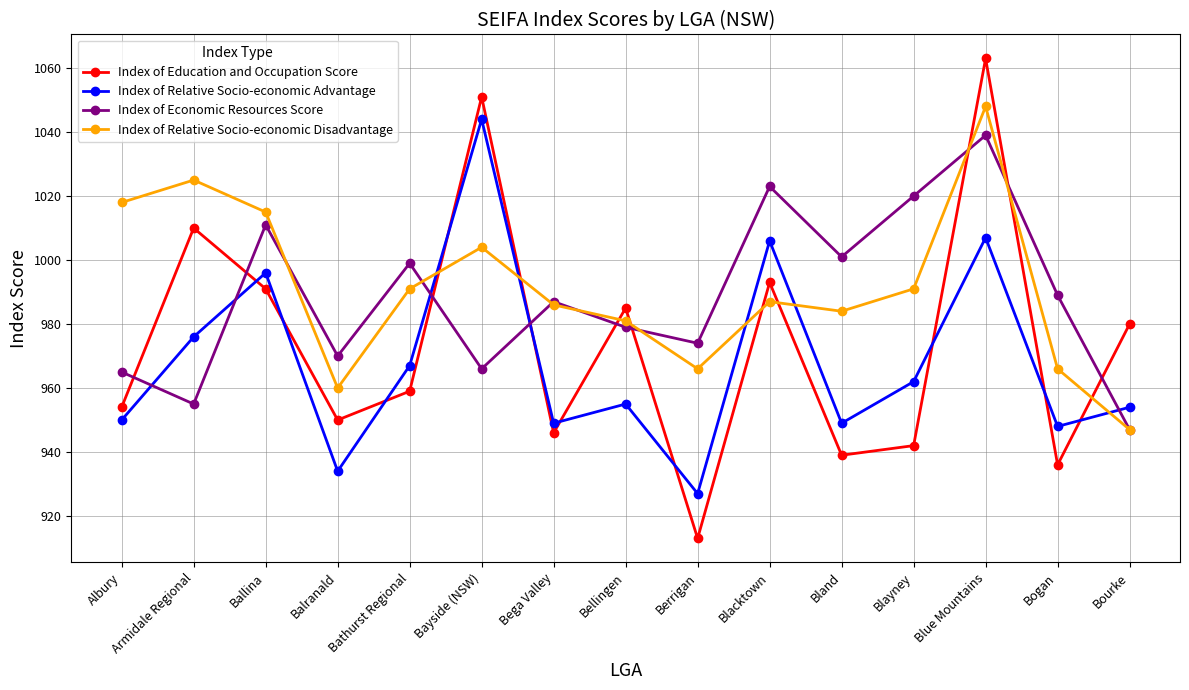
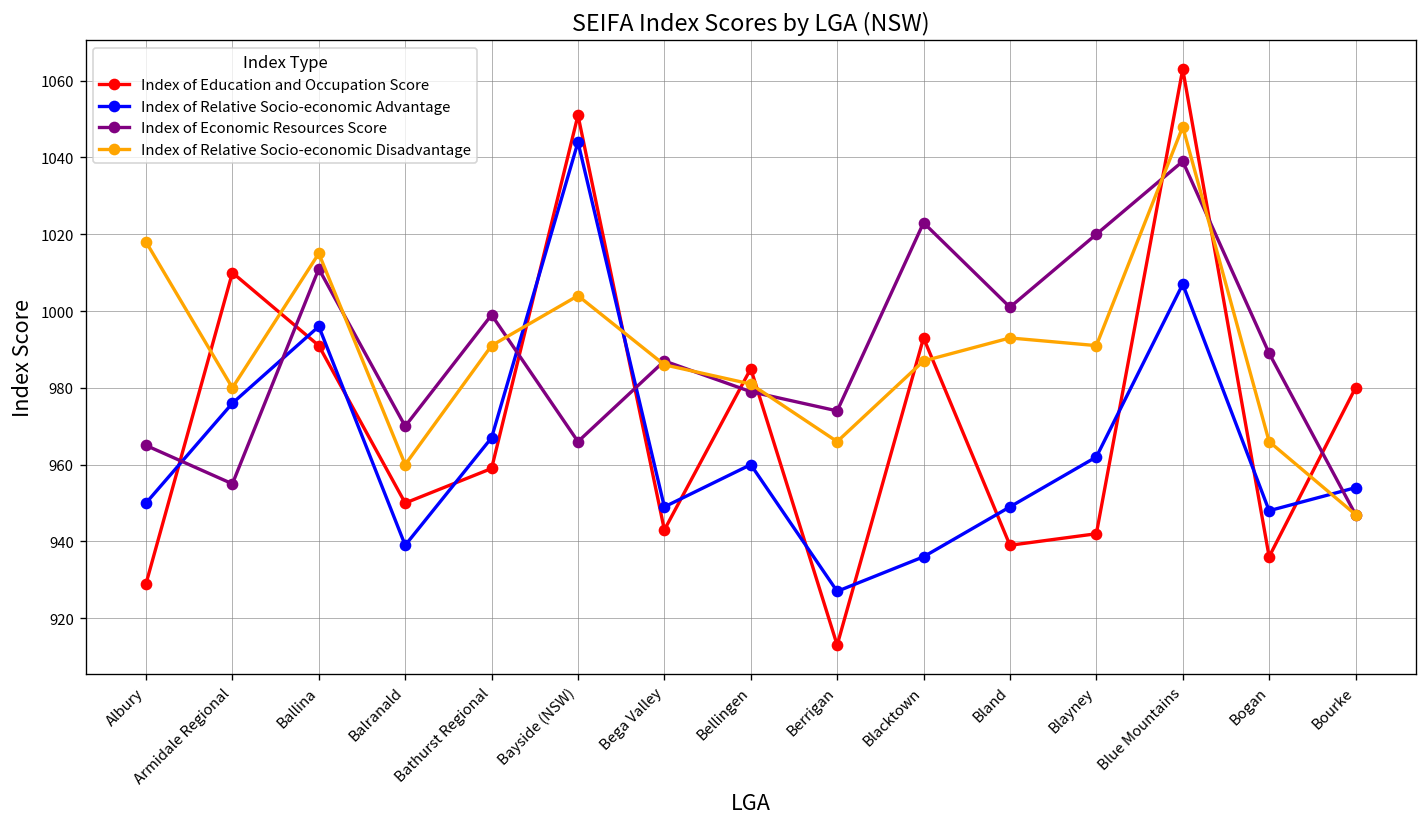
  {
    "Index of Education and Occupation Score": {
-     "Albury": 954,
+     "Albury": 929,
      "Armidale Regional": 1010,
      "Ballina": 991,
      "Balranald": 950,
      "Bathurst Regional": 959,
      "Bayside (NSW)": 1051,
-     "Bega Valley": 946,
+     "Bega Valley": 943,
      "Bellingen": 985,
      "Berrigan": 913,
      "Blacktown": 993,
      "Bland": 939,
      "Blayney": 942,
      "Blue Mountains": 1063,
      "Bogan": 936,
      "Bourke": 980
    },
    "Index of Relative Socio-economic Advantage": {
      "Albury": 950,
      "Armidale Regional": 976,
      "Ballina": 996,
-     "Balranald": 934,
+     "Balranald": 939,
      "Bathurst Regional": 967,
      "Bayside (NSW)": 1044,
      "Bega Valley": 949,
-     "Bellingen": 955,
+     "Bellingen": 960,
      "Berrigan": 927,
-     "Blacktown": 1006,
+     "Blacktown": 936,
      "Bland": 949,
      "Blayney": 962,
      "Blue Mountains": 1007,
      "Bogan": 948,
      "Bourke": 954
    },
    "Index of Economic Resources Score": {
      "Albury": 965,
      "Armidale Regional": 955,
      "Ballina": 1011,
      "Balranald": 970,
      "Bathurst Regional": 999,
      "Bayside (NSW)": 966,
      "Bega Valley": 987,
      "Bellingen": 979,
      "Berrigan": 974,
      "Blacktown": 1023,
      "Bland": 1001,
      "Blayney": 1020,
      "Blue Mountains": 1039,
      "Bogan": 989
    },
    "Index of Relative Socio-economic Disadvantage": {
      "Albury": 1018,
-     "Armidale Regional": 1025,
+     "Armidale Regional": 980,
      "Ballina": 1015,
      "Balranald": 960,
      "Bathurst Regional": 991,
      "Bayside (NSW)": 1004,
      "Bega Valley": 986,
      "Bellingen": 981,
      "Berrigan": 966,
      "Blacktown": 987,
-     "Bland": 984,
+     "Bland": 993,
      "Blayney": 991,
      "Blue Mountains": 1048,
      "Bogan": 966
    }
  }
